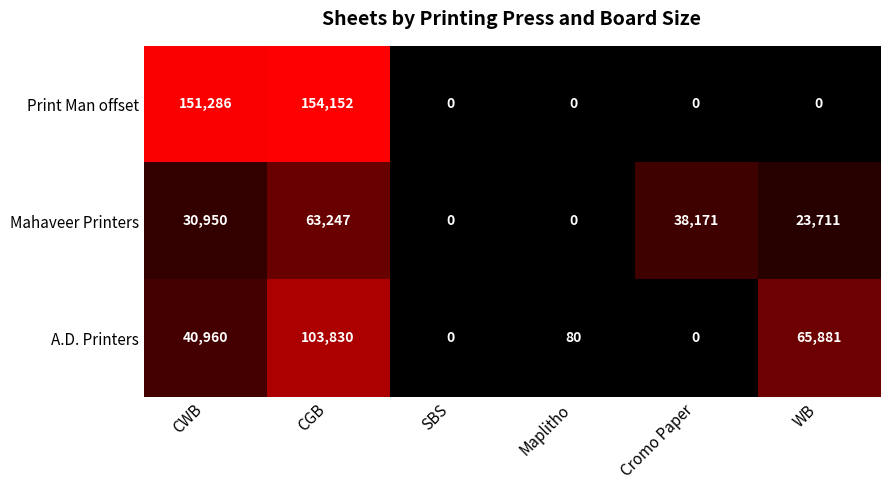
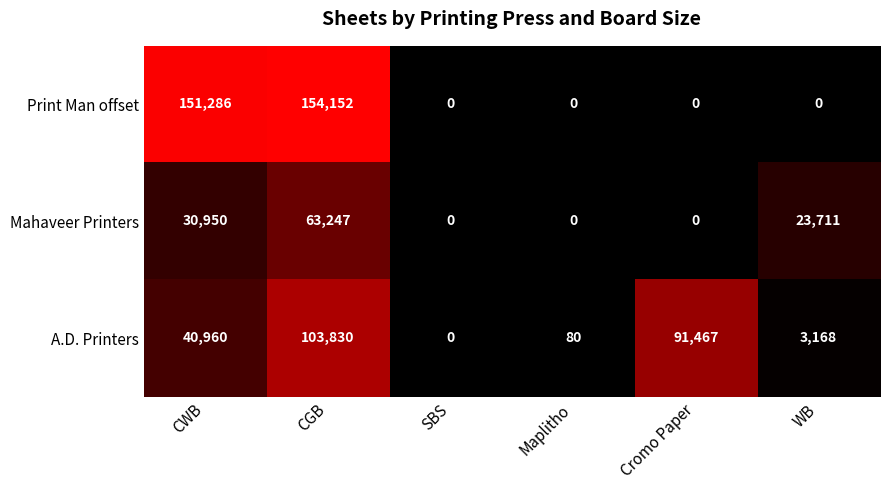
  {
    "Print Man offset": {
      "CWB": "151,286",
      "CGB": "154,152",
      "SBS": "0",
      "Maplitho": "0",
      "Cromo Paper": "0",
      "WB": "0"
    },
    "Mahaveer Printers": {
      "CWB": "30,950",
      "CGB": "63,247",
      "SBS": "0",
      "Maplitho": "0",
-     "Cromo Paper": "38,171",
+     "Cromo Paper": "0",
      "WB": "23,711"
    },
    "A.D. Printers": {
      "CWB": "40,960",
      "CGB": "103,830",
      "SBS": "0",
      "Maplitho": "80",
-     "Cromo Paper": "0",
-     "WB": "65,881"
+     "Cromo Paper": "91,467",
+     "WB": "3,168"
    }
  }
